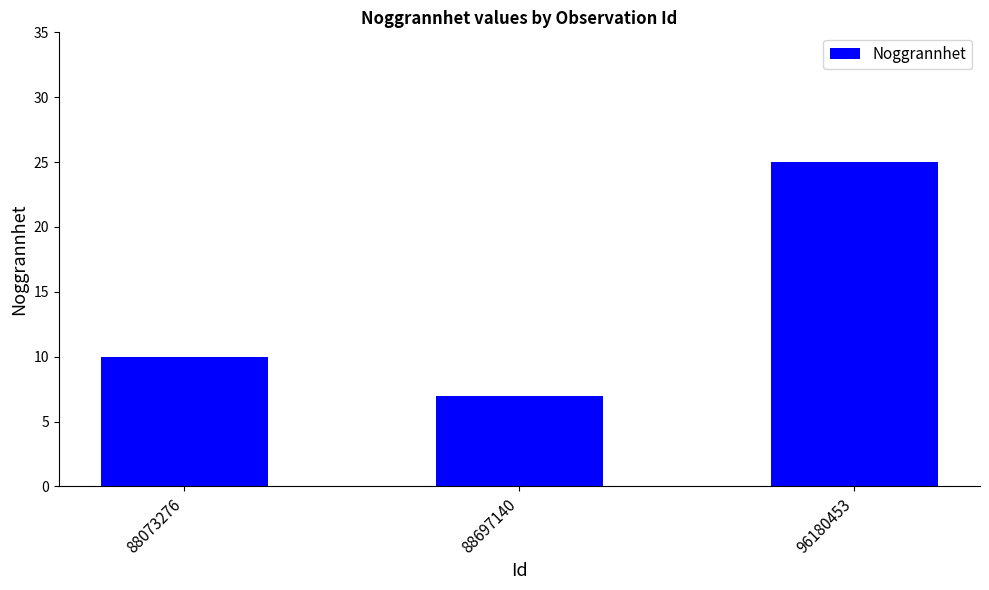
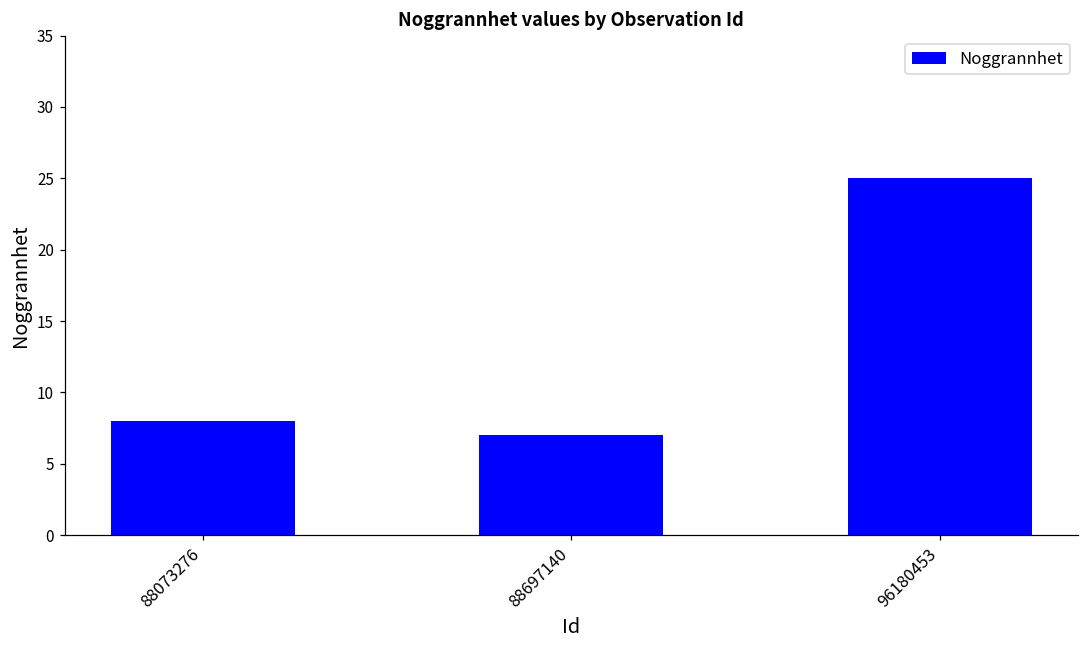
  {
-   "88073276": 10,
+   "88073276": 8,
    "88697140": 7,
    "96180453": 25
  }
